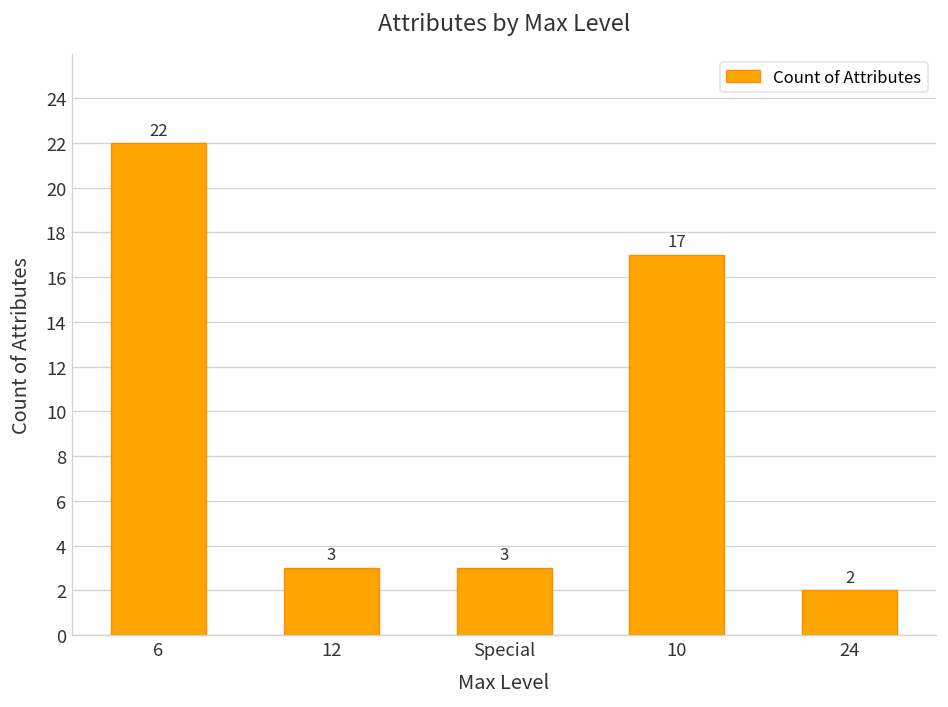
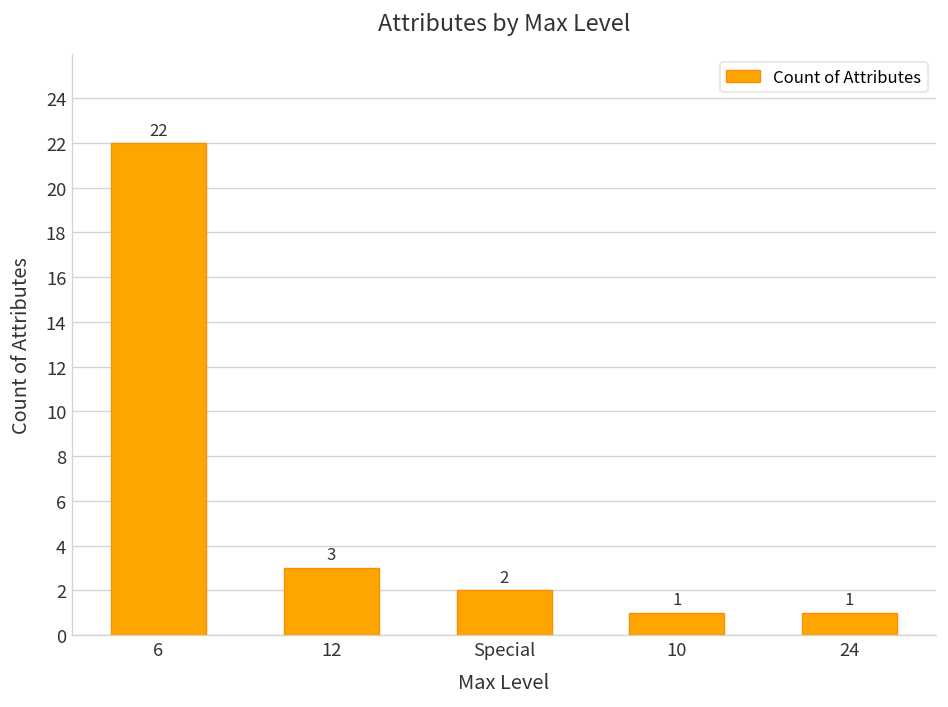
  {
    "6": 22,
    "12": 3,
-   "Special": 3,
-   "10": 17,
-   "24": 2
+   "Special": 2,
+   "10": 1,
+   "24": 1
  }
